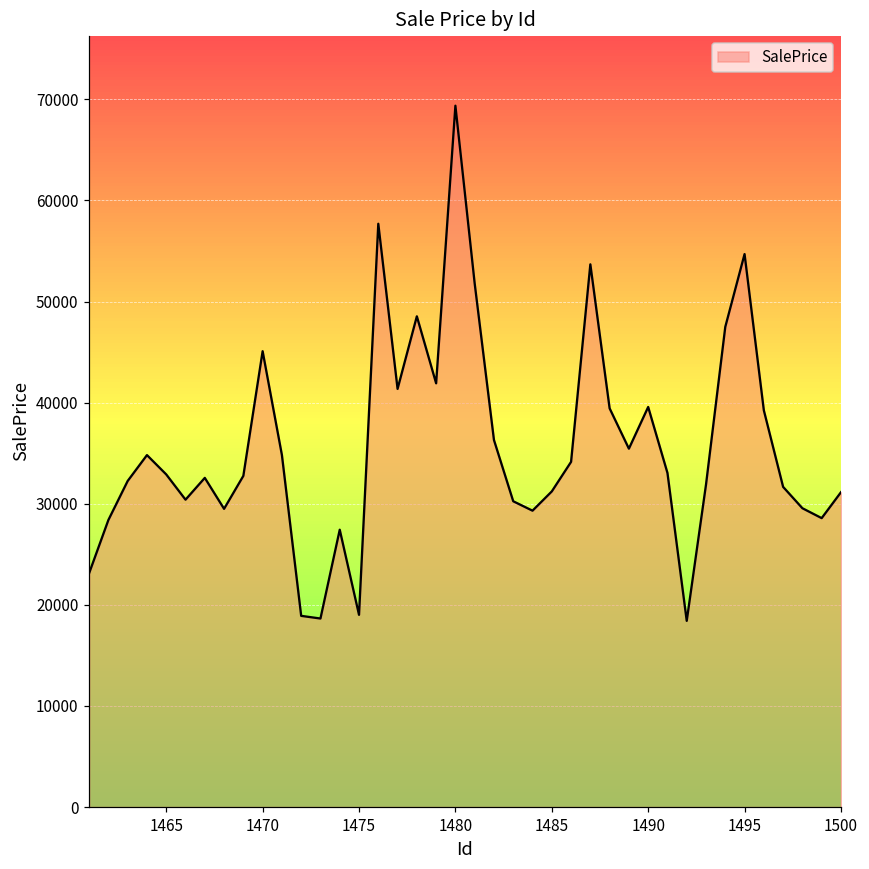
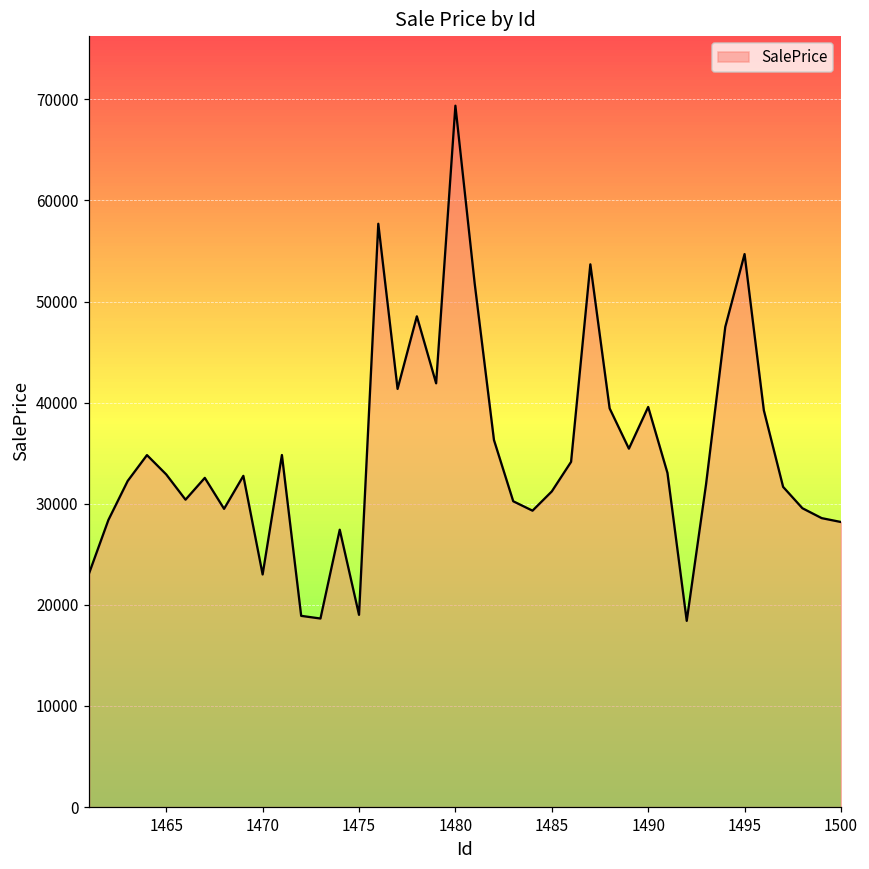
  {
    "1465": 33000,
-   "1470": 45000,
+   "1470": 23000,
    "1475": 19000,
    "1480": 69000,
    "1485": 31000,
    "1490": 40000,
    "1495": 55000,
-   "1500": 31000
+   "1500": 28000
  }
